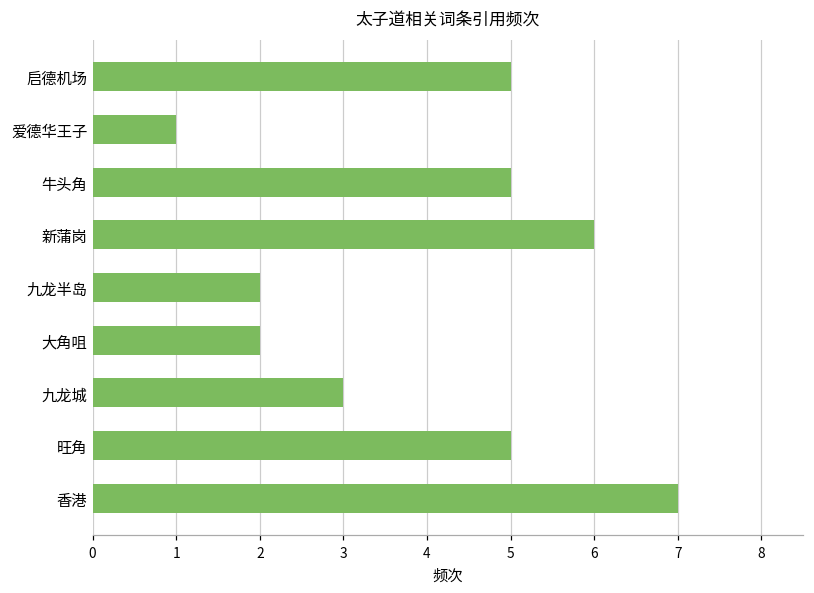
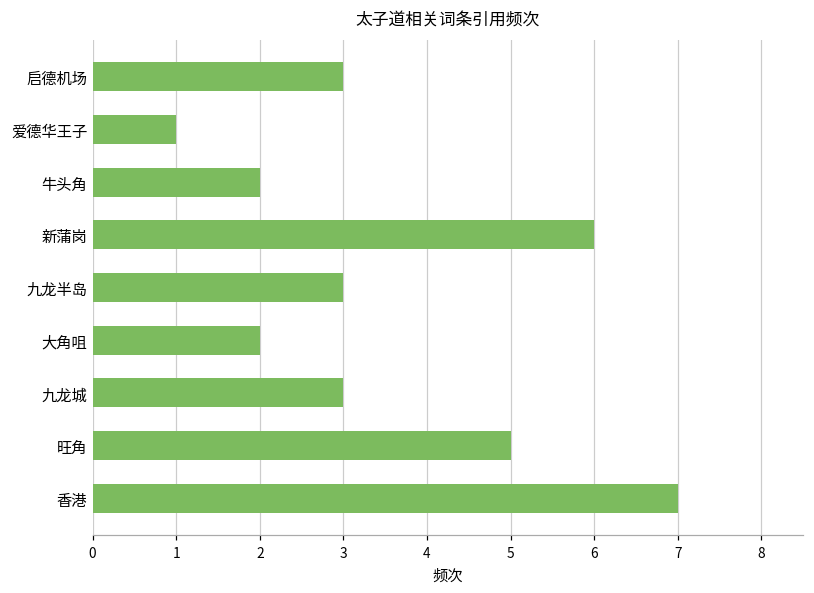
  {
-   "启德机场": 5,
+   "启德机场": 3,
    "爱德华王子": 1,
-   "牛头角": 5,
+   "牛头角": 2,
    "新蒲岗": 6,
-   "九龙半岛": 2,
+   "九龙半岛": 3,
    "大角咀": 2,
    "九龙城": 3,
    "旺角": 5,
    "香港": 7
  }
